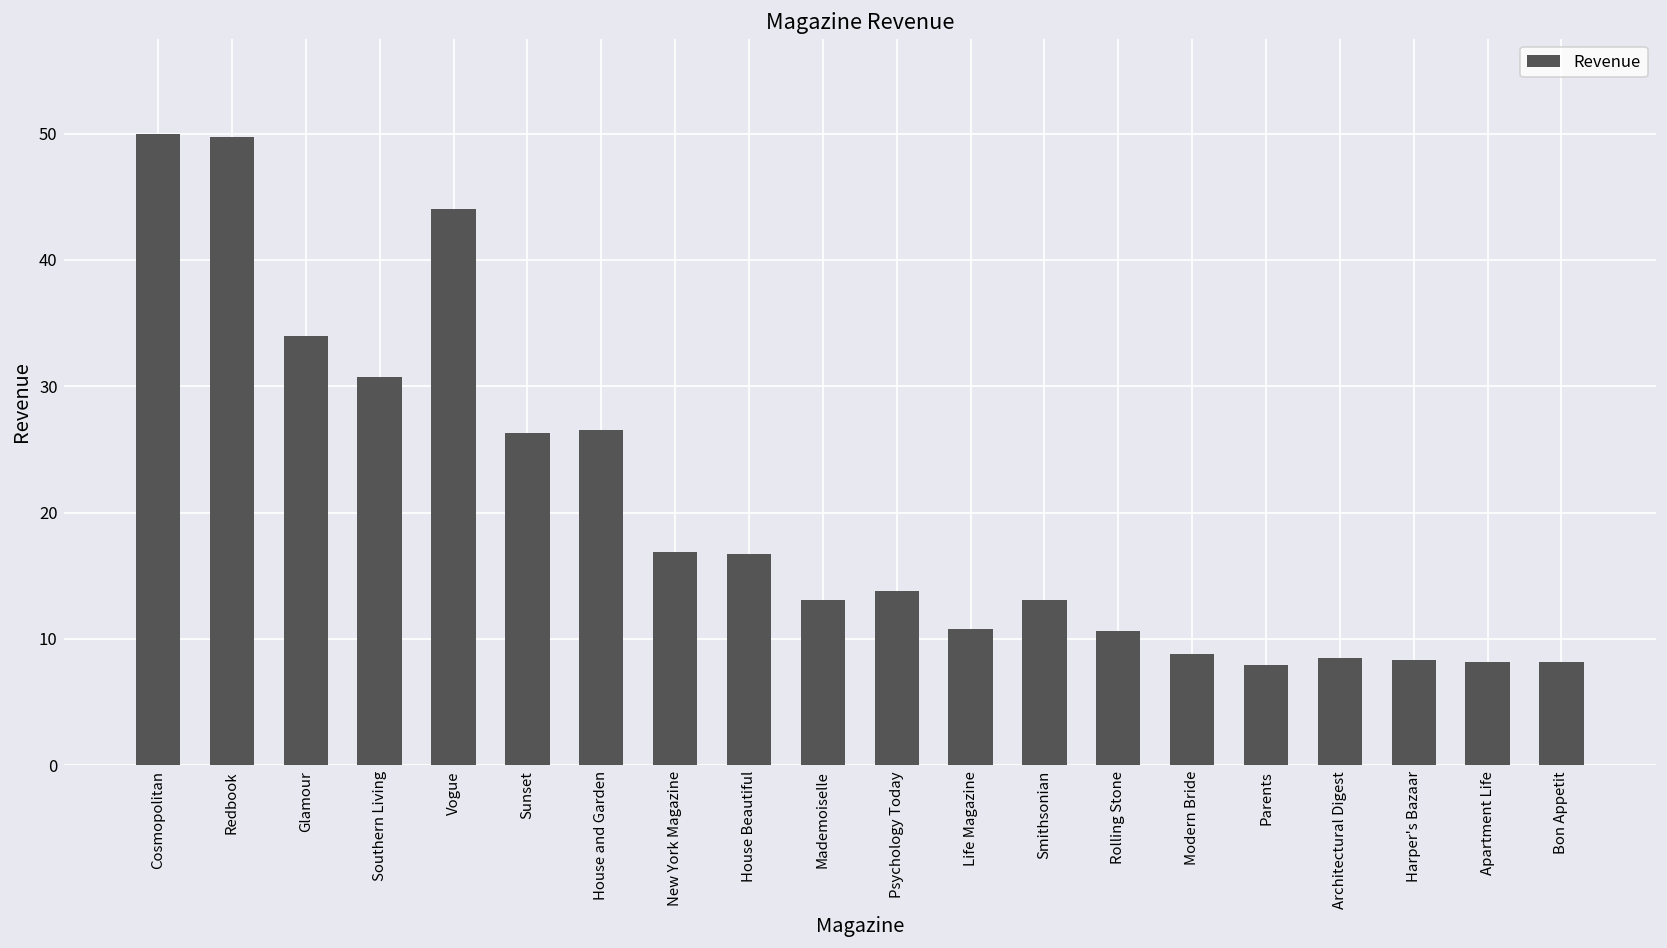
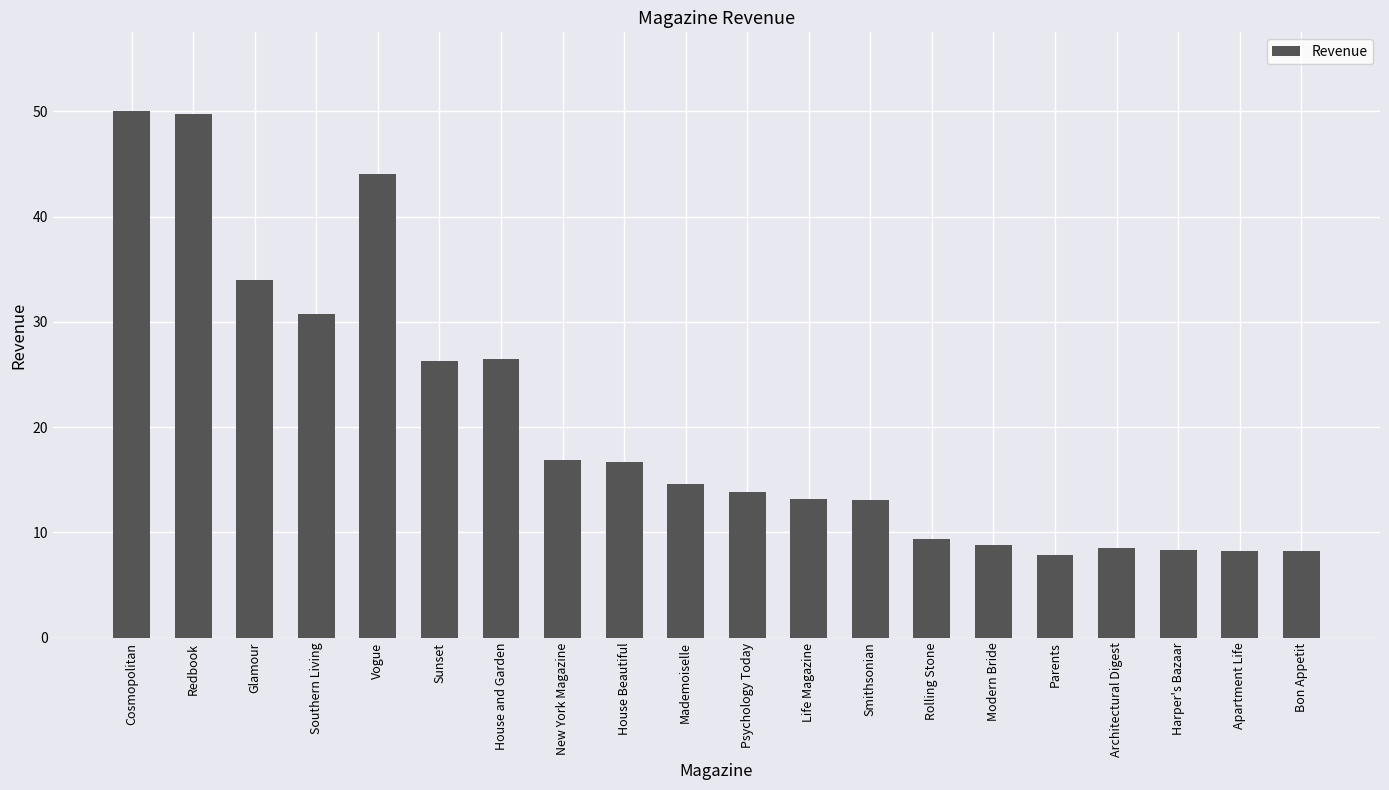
  {
    "Cosmopolitan": 50.0,
    "Redbook": 49.7,
    "Glamour": 34.0,
    "Southern Living": 30.7,
    "Vogue": 44.0,
    "Sunset": 26.3,
    "House and Garden": 26.5,
    "New York Magazine": 16.9,
    "House Beautiful": 16.7,
-   "Mademoiselle": 13.1,
+   "Mademoiselle": 14.6,
    "Psychology Today": 13.8,
-   "Life Magazine": 10.8,
+   "Life Magazine": 13.2,
    "Smithsonian": 13.1,
-   "Rolling Stone": 10.6,
+   "Rolling Stone": 9.4,
    "Modern Bride": 8.8,
    "Parents": 7.9,
    "Architectural Digest": 8.5,
    "Harper's Bazaar": 8.3,
    "Apartment Life": 8.2,
    "Bon Appetit": 8.2
  }
